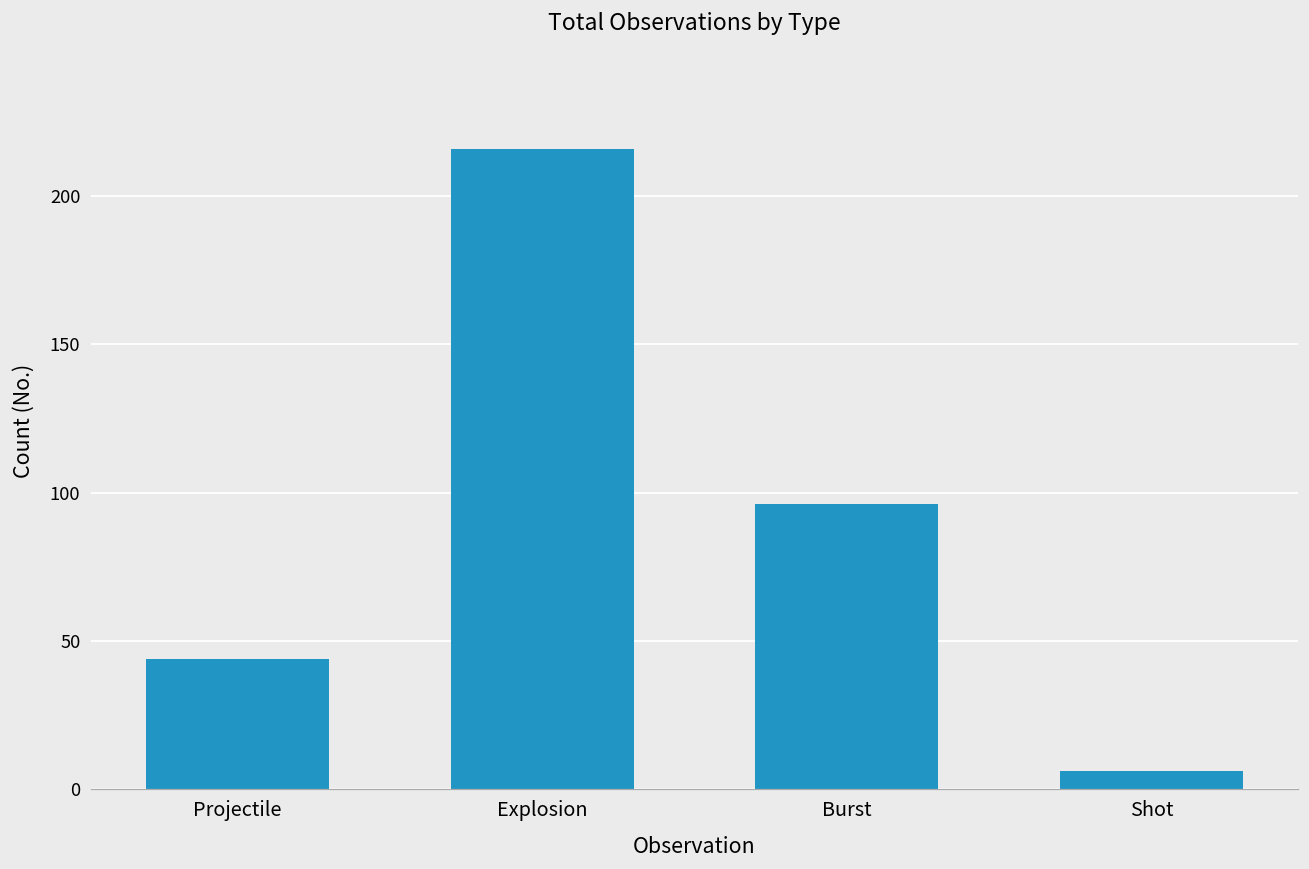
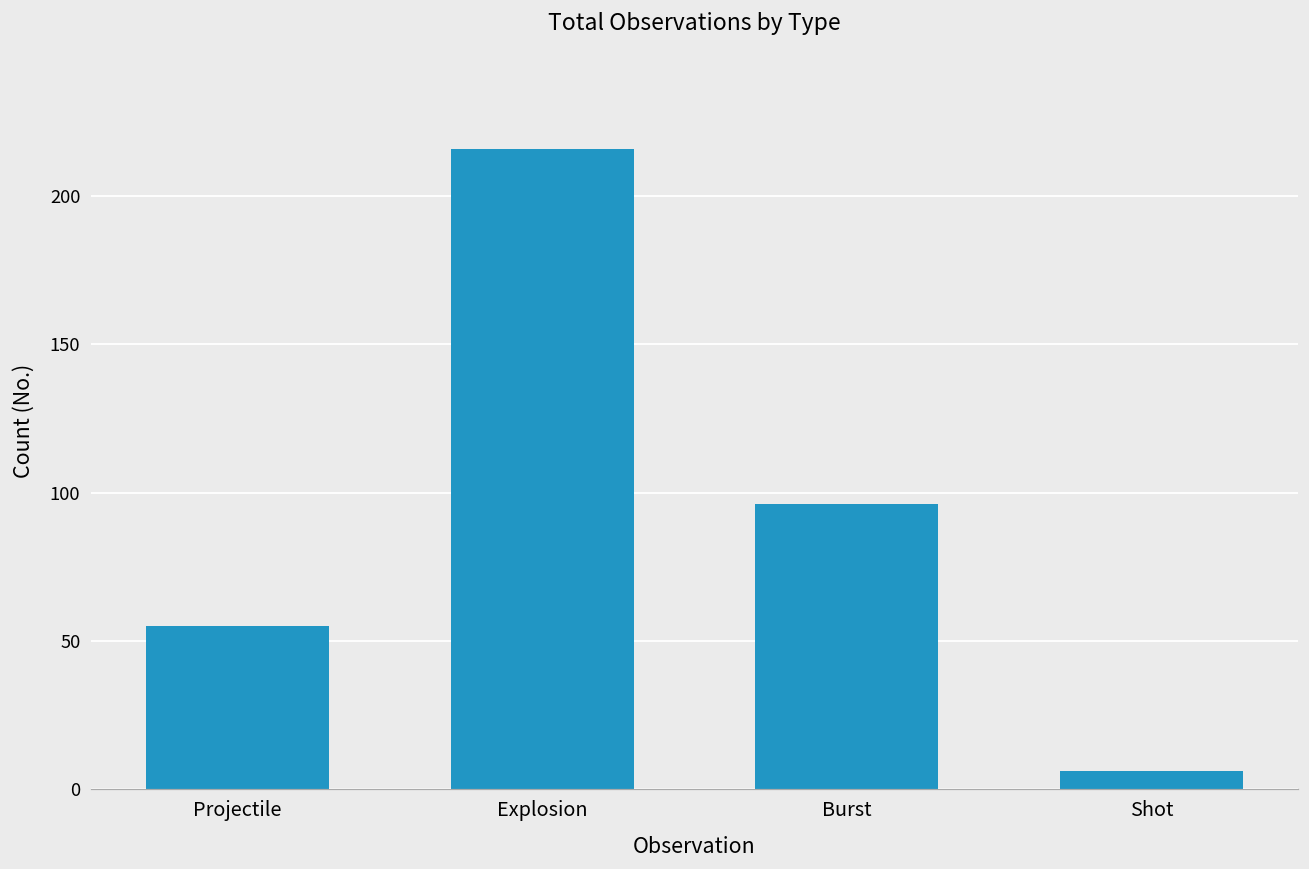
  {
-   "Projectile": 44,
+   "Projectile": 55,
    "Explosion": 216,
    "Burst": 96,
    "Shot": 6
  }
